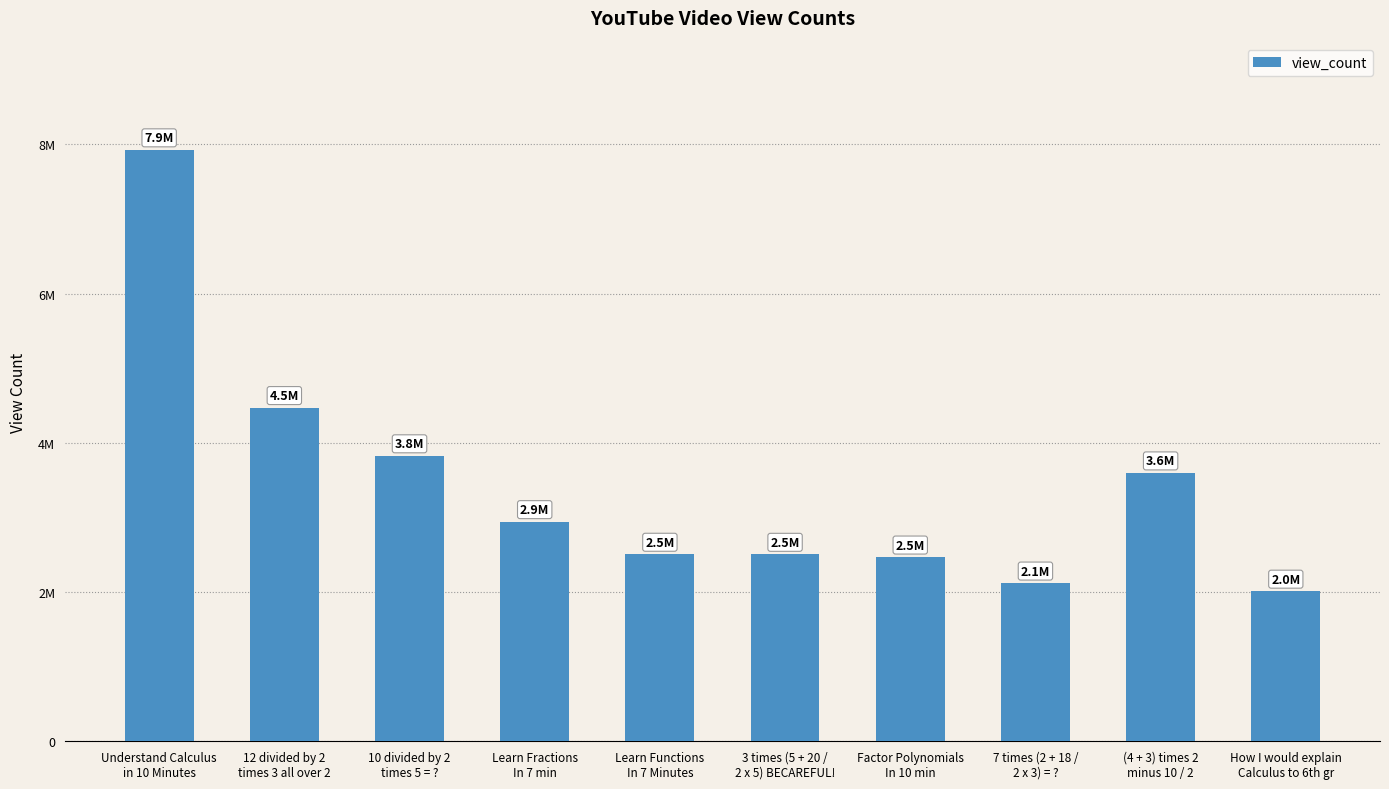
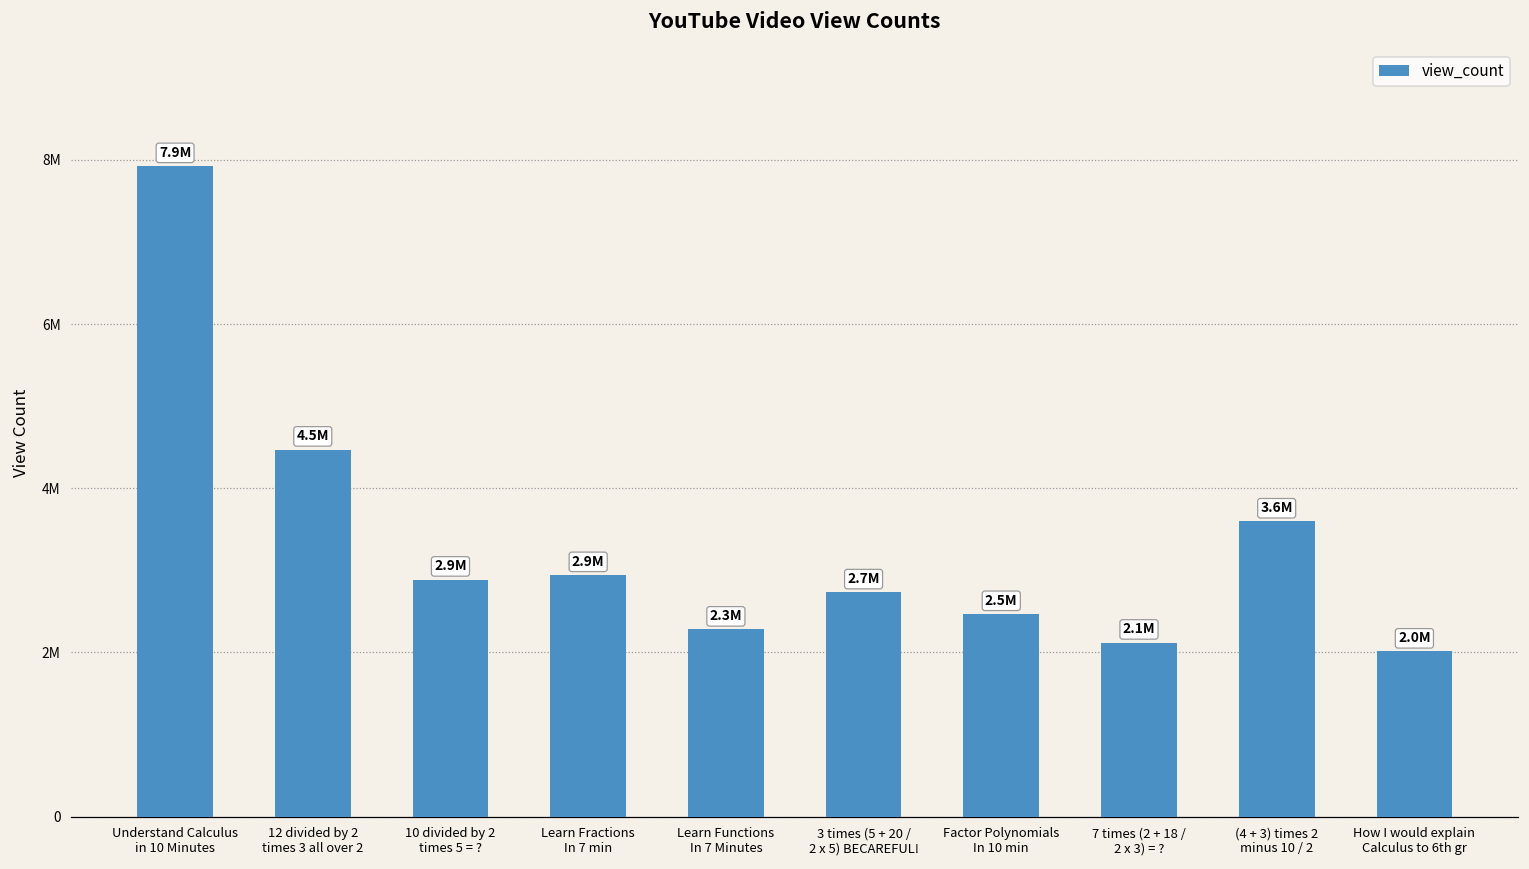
  {
-   "10 divided by 2 times 5 = ?": "3.8M",
-   "Learn Functions In 7 Minutes": "2.5M",
-   "3 times (5 + 20 / 2 x 5) BECAREFUL!": "2.5M"
+   "10 divided by 2 times 5 = ?": "2.9M",
+   "Learn Functions In 7 Minutes": "2.3M",
+   "3 times (5 + 20 / 2 x 5) BECAREFUL!": "2.7M"
  }
